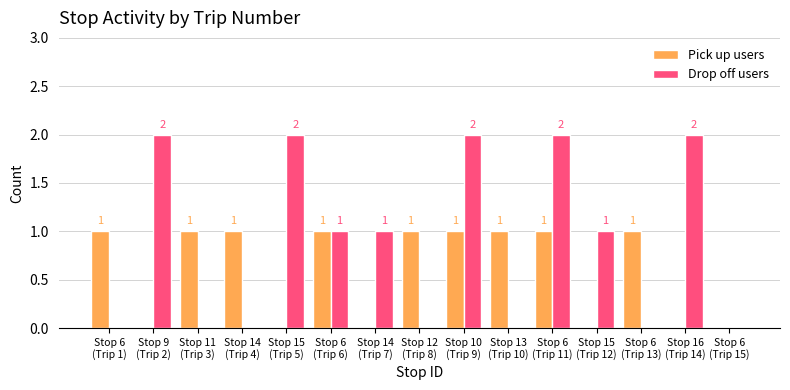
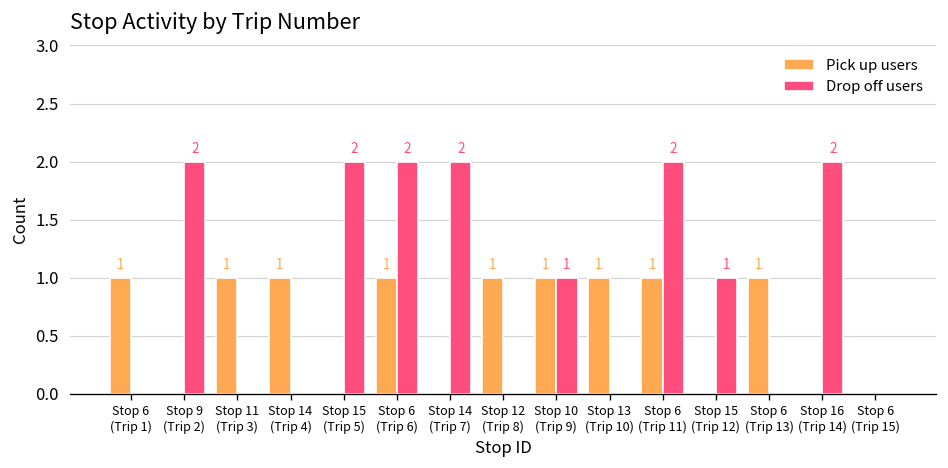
  {
    "Pick up users": {
      "Stop 6 (Trip 1)": 1,
      "Stop 11 (Trip 3)": 1,
      "Stop 14 (Trip 4)": 1,
      "Stop 6 (Trip 6)": 1,
      "Stop 12 (Trip 8)": 1,
      "Stop 10 (Trip 9)": 1,
      "Stop 13 (Trip 10)": 1,
      "Stop 6 (Trip 11)": 1,
      "Stop 6 (Trip 13)": 1
    },
    "Drop off users": {
      "Stop 9 (Trip 2)": 2,
      "Stop 15 (Trip 5)": 2,
-     "Stop 6 (Trip 6)": 1,
-     "Stop 14 (Trip 7)": 1,
-     "Stop 10 (Trip 9)": 2,
+     "Stop 6 (Trip 6)": 2,
+     "Stop 14 (Trip 7)": 2,
+     "Stop 10 (Trip 9)": 1,
      "Stop 6 (Trip 11)": 2,
      "Stop 15 (Trip 12)": 1,
      "Stop 16 (Trip 14)": 2
    }
  }
